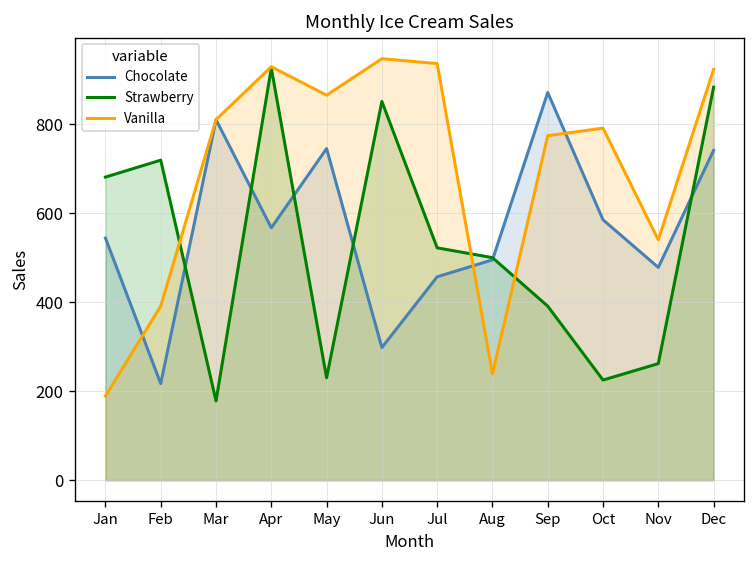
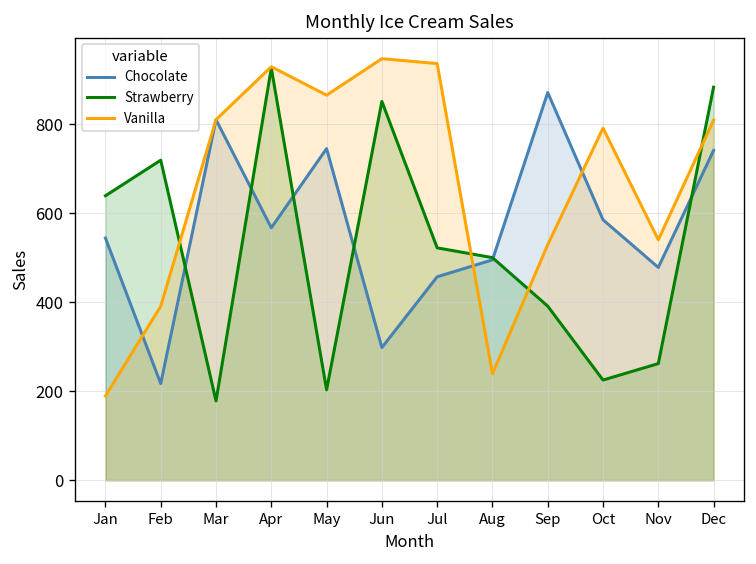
  {
    "Chocolate": {
      "Jan": 540,
      "Feb": 220,
      "Apr": 570,
      "May": 750,
      "Jun": 300,
      "Jul": 460,
      "Sep": 870,
      "Oct": 590,
      "Nov": 480,
      "Dec": 740
    },
    "Strawberry": {
-     "Jan": 680,
+     "Jan": 640,
      "Feb": 720,
      "Mar": 180,
-     "May": 230,
+     "May": 200,
      "Jun": 850,
      "Jul": 520,
      "Sep": 390,
      "Oct": 230,
      "Nov": 260,
      "Dec": 880
    },
    "Vanilla": {
      "Jan": 190,
      "Feb": 390,
      "May": 870,
      "Jun": 950,
      "Jul": 940,
      "Aug": 240,
-     "Sep": 770,
+     "Sep": 530,
      "Oct": 790,
      "Nov": 540,
-     "Dec": 920
+     "Dec": 810
    }
  }
